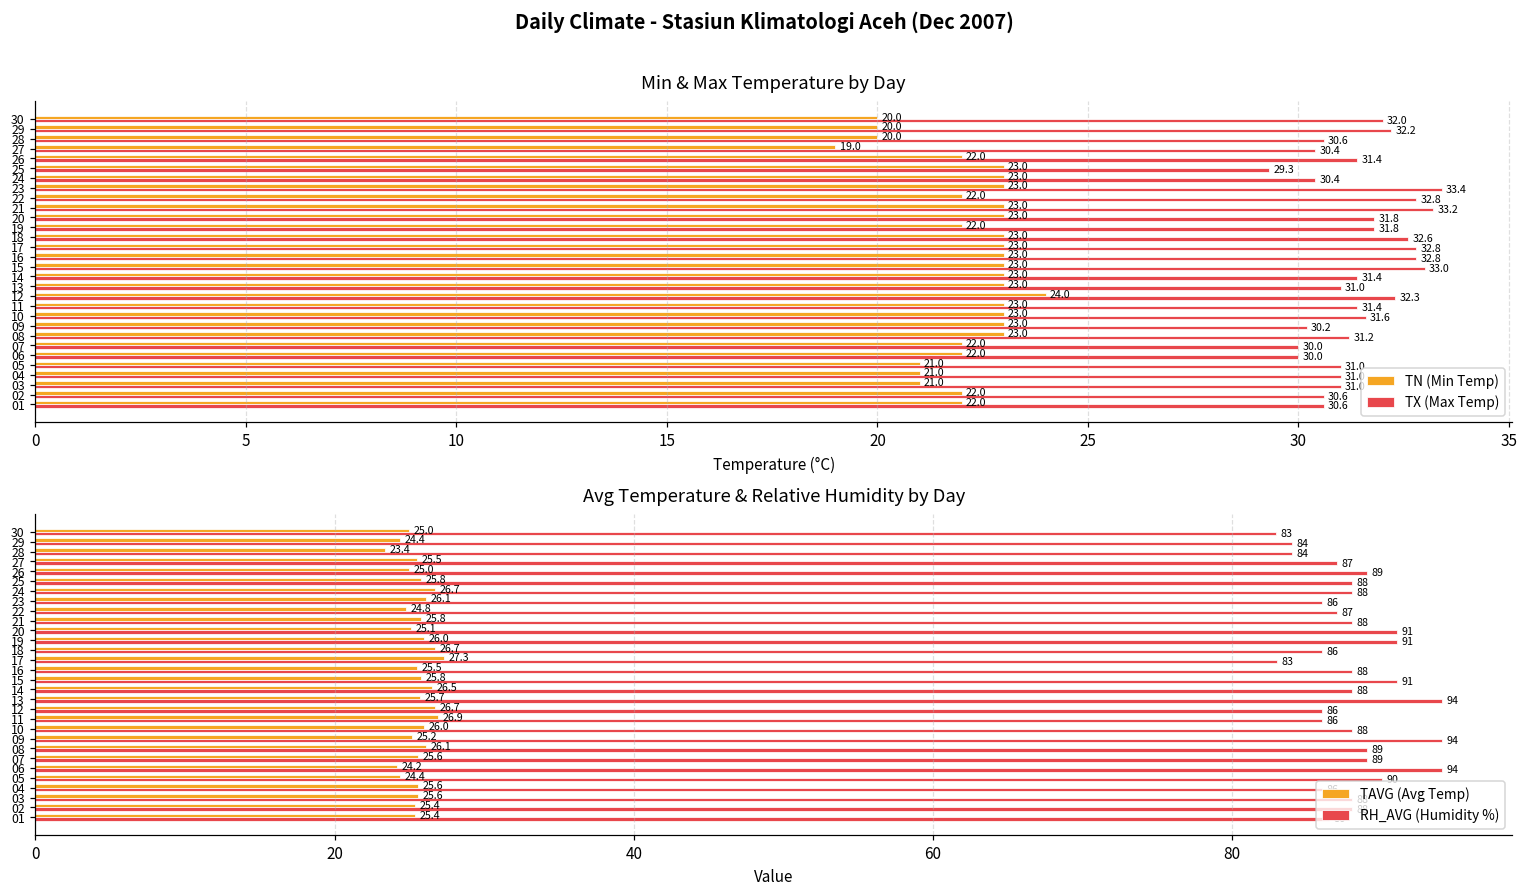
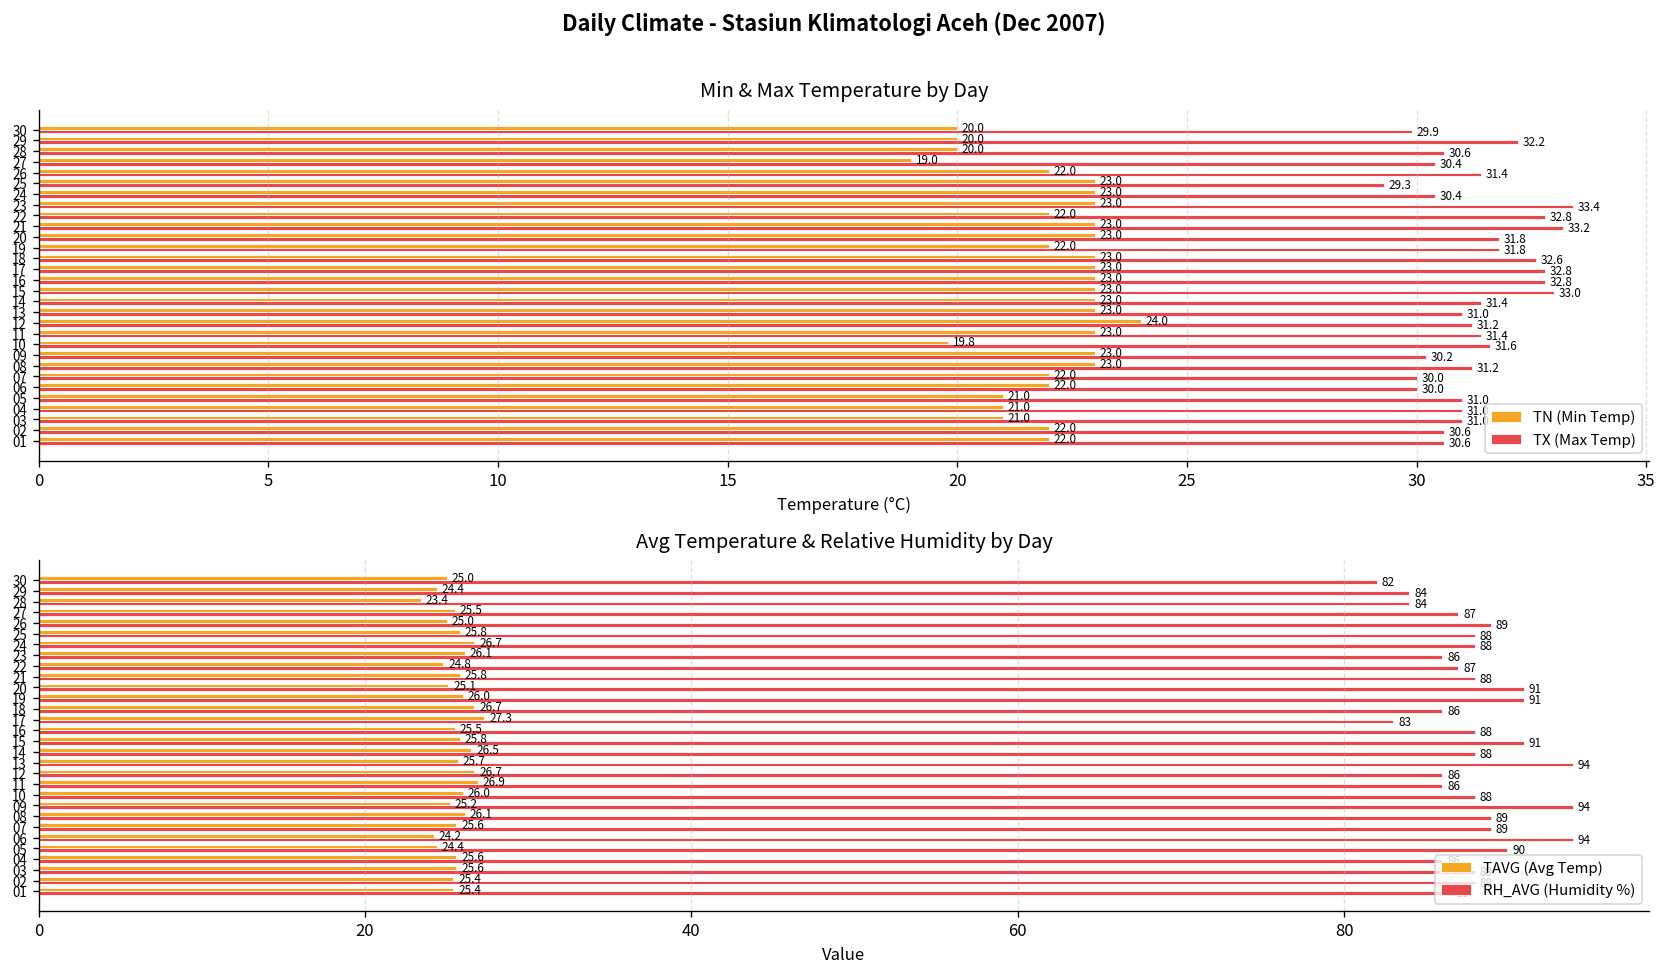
  {
    "Min & Max Temperature by Day": {
      "TN (Min Temp)": {
        "30": 20.0,
        "29": 20.0,
        "28": 20.0,
        "27": 19.0,
        "26": 22.0,
        "25": 23.0,
        "24": 23.0,
        "23": 23.0,
        "22": 22.0,
        "21": 23.0,
        "20": 23.0,
        "19": 22.0,
        "18": 23.0,
        "17": 23.0,
        "16": 23.0,
        "15": 23.0,
        "14": 23.0,
        "13": 23.0,
        "12": 24.0,
        "11": 23.0,
-       "10": 23.0,
+       "10": 19.8,
        "09": 23.0,
        "08": 23.0,
        "07": 22.0,
        "06": 22.0,
        "05": 21.0,
        "04": 21.0,
        "03": 21.0,
        "02": 22.0,
        "01": 22.0
      },
      "TX (Max Temp)": {
-       "30": 32.0,
+       "30": 29.9,
        "29": 32.2,
        "28": 30.6,
        "27": 30.4,
        "26": 31.4,
        "25": 29.3,
        "24": 30.4,
        "23": 33.4,
        "22": 32.8,
        "21": 33.2,
        "20": 31.8,
        "19": 31.8,
        "18": 32.6,
        "17": 32.8,
        "16": 32.8,
        "15": 33.0,
        "14": 31.4,
        "13": 31.0,
-       "12": 32.3,
+       "12": 31.2,
        "11": 31.4,
        "10": 31.6,
        "09": 30.2,
        "08": 31.2,
        "07": 30.0,
        "06": 30.0,
        "02": 30.6,
        "01": 30.6
      }
    },
    "Avg Temperature & Relative Humidity by Day": {
      "TAVG (Avg Temp)": {
        "30": 25.0,
        "29": 24.4,
        "28": 23.4,
        "27": 25.5,
        "26": 25.0,
        "25": 25.8,
        "24": 26.7,
        "23": 26.1,
        "22": 24.8,
        "21": 25.8,
        "20": 25.1,
        "19": 26.0,
        "18": 26.7,
        "17": 27.3,
        "16": 25.5,
        "15": 25.8,
        "14": 26.5,
        "13": 25.7,
        "12": 26.7,
        "11": 26.9,
        "10": 26.0,
        "09": 25.2,
        "08": 26.1,
        "07": 25.6,
        "06": 24.2,
        "05": 24.4,
        "04": 25.6,
        "03": 25.6,
        "02": 25.4,
        "01": 25.4
      },
      "RH_AVG (Humidity %)": {
-       "30": 83,
+       "30": 82,
        "29": 84,
        "28": 84,
        "27": 87,
        "26": 89,
        "25": 88,
        "24": 88,
        "23": 86,
        "22": 87,
        "21": 88,
        "20": 91,
        "19": 91,
        "18": 86,
        "17": 83,
        "16": 88,
        "15": 91,
        "14": 88,
        "13": 94,
        "12": 86,
        "11": 86,
        "10": 88,
        "09": 94,
        "08": 89,
        "07": 89,
        "06": 94
      }
    }
  }
